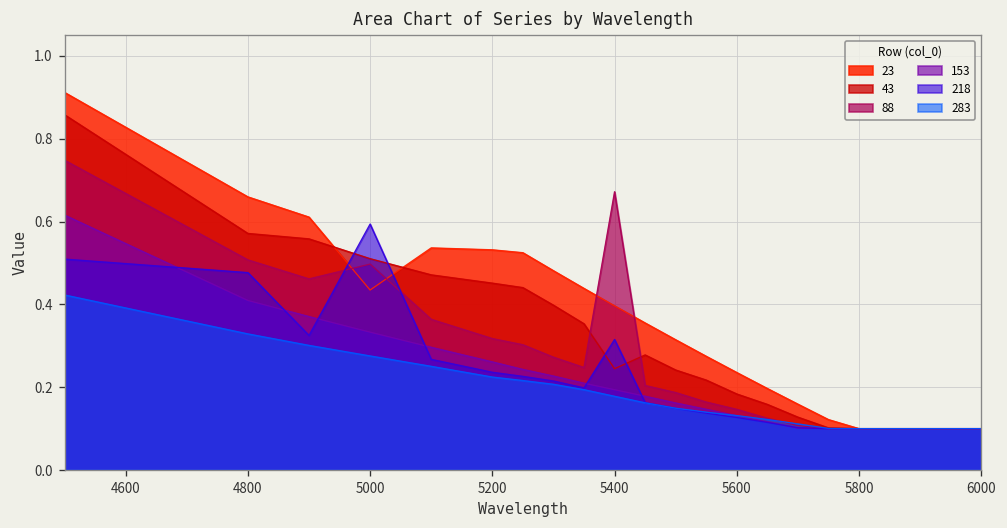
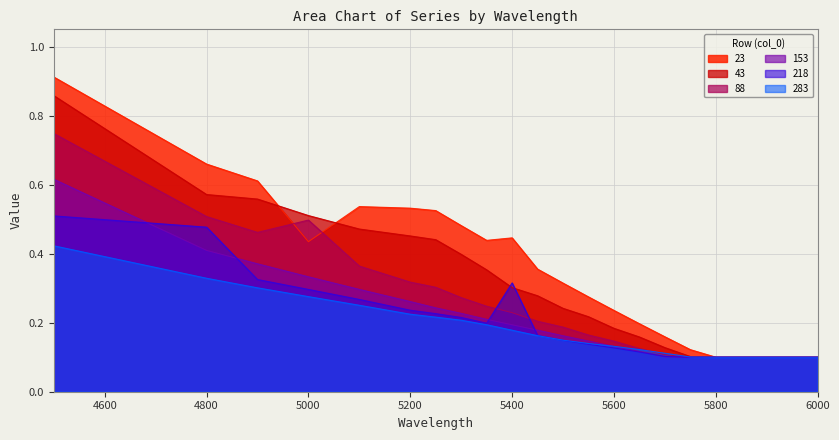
  {
    "23": {
      "4800": 0.66,
      "5000": 0.43,
      "5200": 0.53,
-     "5400": 0.40,
+     "5400": 0.45,
      "5600": 0.24
    },
    "43": {
      "4800": 0.57,
      "5000": 0.51,
      "5200": 0.45,
-     "5400": 0.24,
+     "5400": 0.30,
      "5600": 0.18
    },
    "88": {
      "4800": 0.51,
      "5000": 0.50,
      "5200": 0.32,
-     "5400": 0.67,
+     "5400": 0.23,
      "5600": 0.15
    },
    "153": {
      "4800": 0.41,
      "5000": 0.33,
      "5200": 0.26,
      "5400": 0.19
    },
    "218": {
      "4800": 0.48,
-     "5000": 0.59,
+     "5000": 0.30,
      "5200": 0.24,
      "5400": 0.32
    },
    "283": {
      "4800": 0.33,
      "5000": 0.28,
      "5200": 0.22,
      "5400": 0.18
    }
  }
